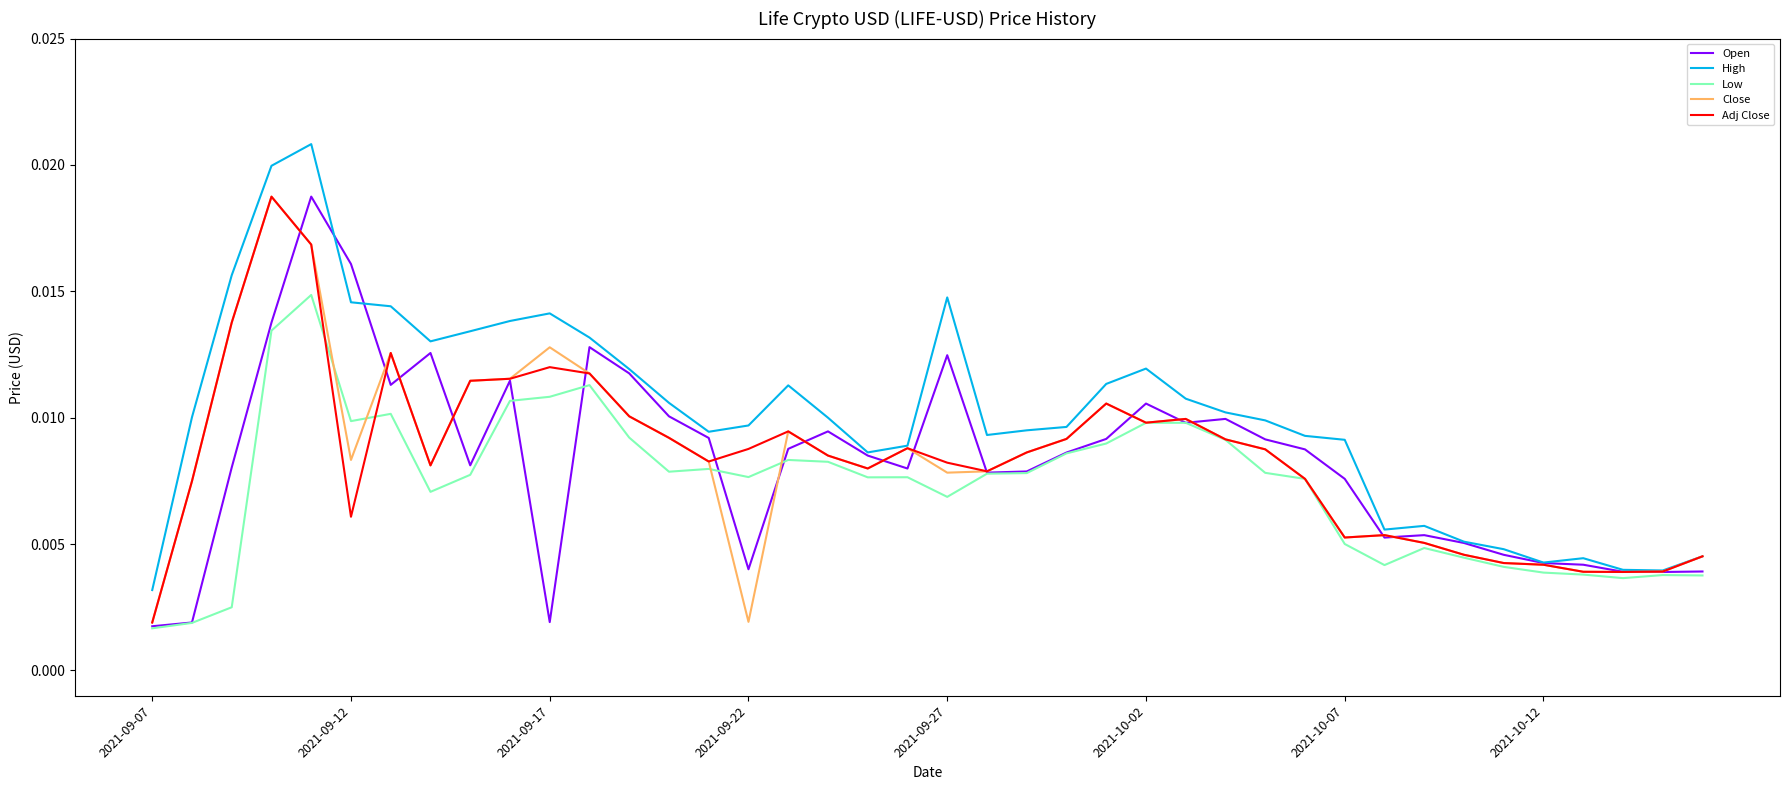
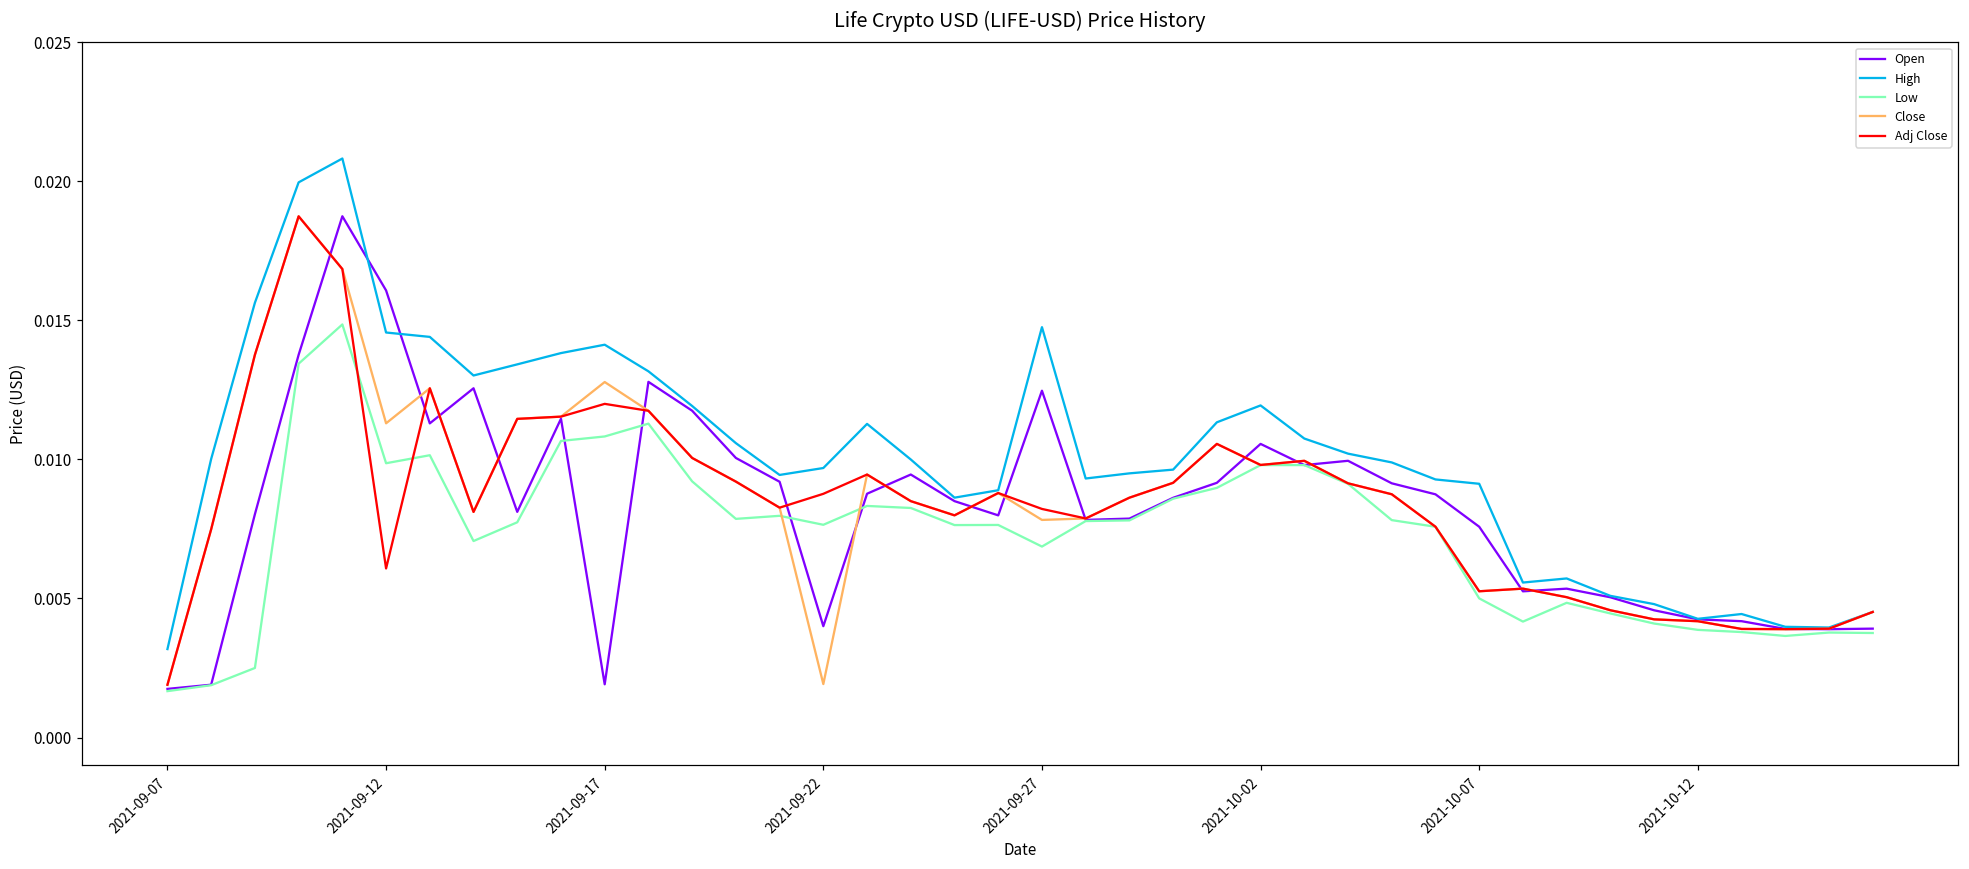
  {
    "Open": {
      "2021-09-12": 0.0161,
      "2021-09-17": 0.0019,
      "2021-09-22": 0.0040,
      "2021-09-27": 0.0125,
      "2021-10-02": 0.0106,
      "2021-10-07": 0.0076
    },
    "High": {
      "2021-09-07": 0.0032,
      "2021-09-12": 0.0146,
      "2021-09-17": 0.0141,
      "2021-09-22": 0.0097,
      "2021-09-27": 0.0148,
      "2021-10-02": 0.0119,
      "2021-10-07": 0.0091
    },
    "Low": {
      "2021-09-12": 0.0099,
      "2021-09-17": 0.0108,
      "2021-09-22": 0.0077,
      "2021-09-27": 0.0069,
      "2021-10-07": 0.0050,
      "2021-10-12": 0.0039
    },
    "Close": {
-     "2021-09-12": 0.0083,
+     "2021-09-12": 0.0113,
      "2021-09-17": 0.0128,
      "2021-09-22": 0.0019,
      "2021-09-27": 0.0078
    },
    "Adj Close": {
      "2021-09-12": 0.0061,
      "2021-09-17": 0.0120,
      "2021-09-22": 0.0088,
      "2021-09-27": 0.0082
    }
  }
